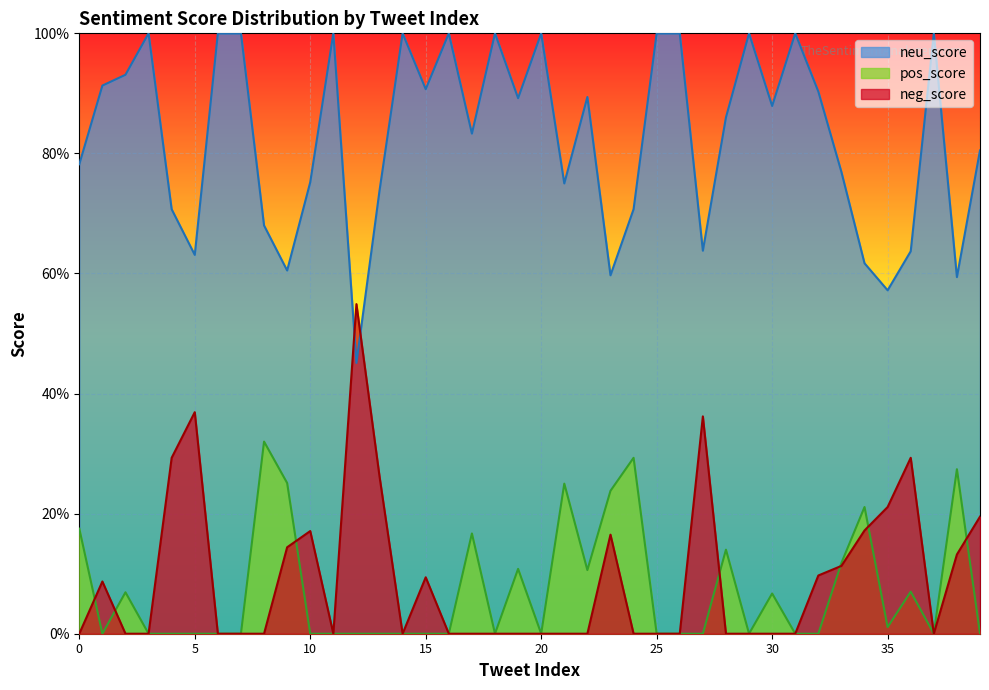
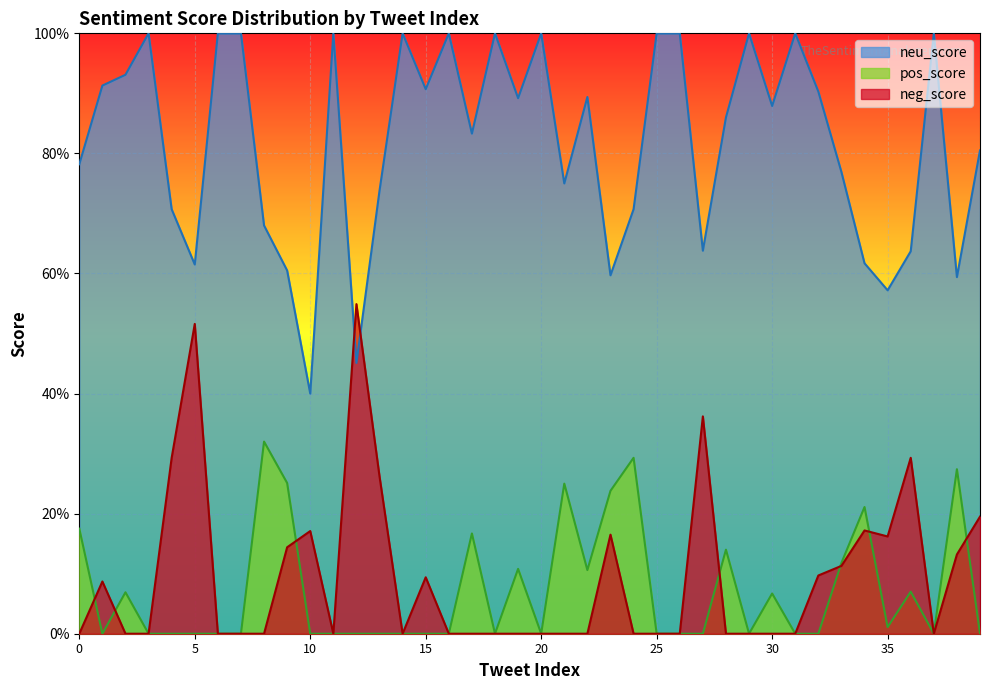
  {
    "neu_score": {
      "0": "78%",
-     "5": "63%",
-     "10": "75%",
+     "5": "62%",
+     "10": "40%",
      "15": "91%",
      "20": "100%",
      "25": "100%",
      "30": "88%",
      "35": "57%"
    },
    "pos_score": {
      "0": "18%",
      "5": "0%",
      "10": "0%",
      "15": "0%",
      "30": "7%",
      "35": "1%"
    },
    "neg_score": {
      "0": "0%",
-     "5": "37%",
+     "5": "52%",
      "10": "17%",
      "15": "9%",
      "30": "0%",
-     "35": "21%"
+     "35": "16%"
    }
  }
